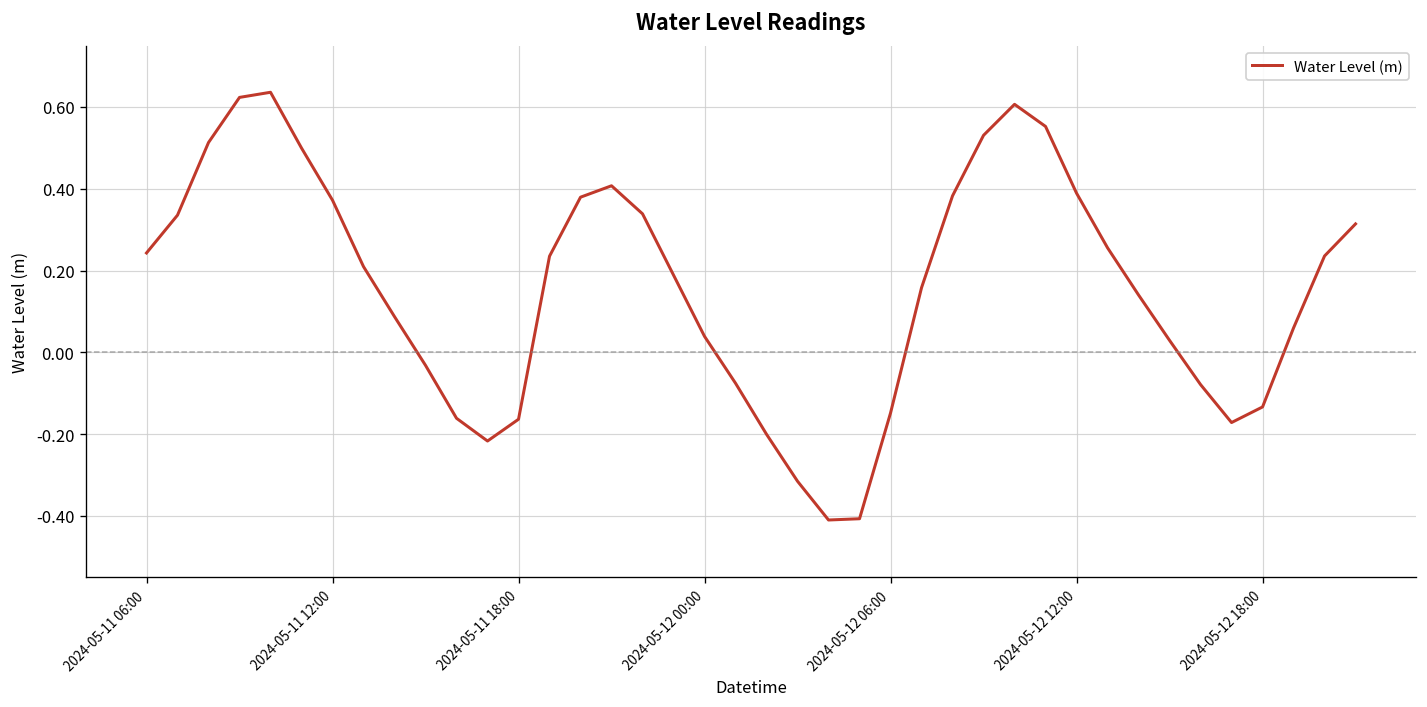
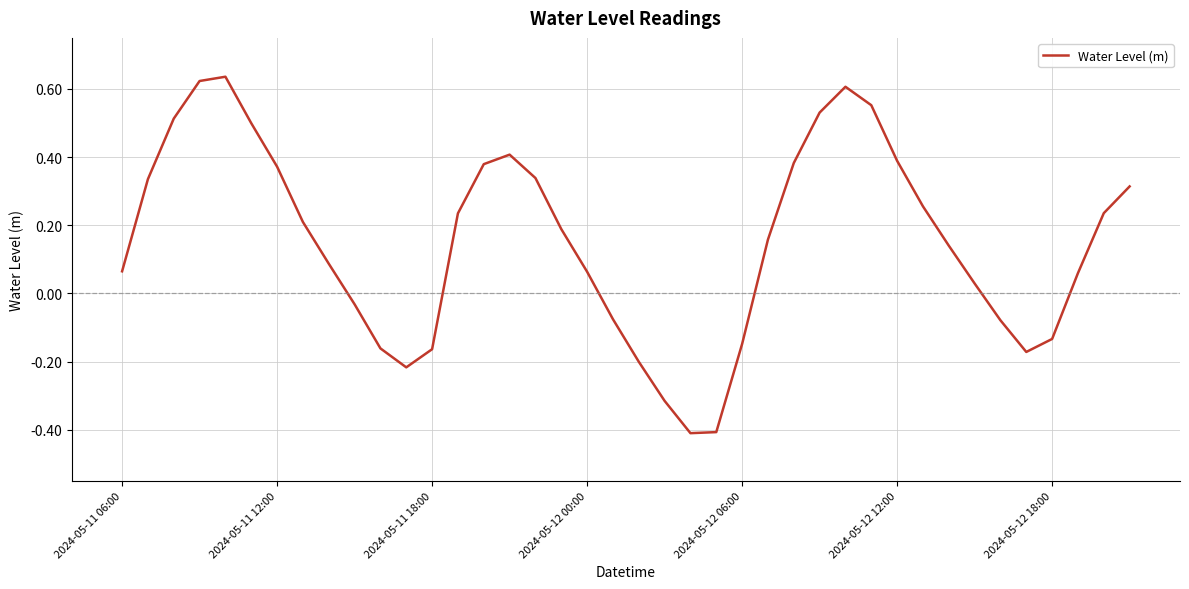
  {
-   "2024-05-11 06:00": 0.24,
+   "2024-05-11 06:00": 0.06,
    "2024-05-11 12:00": 0.37,
    "2024-05-11 18:00": -0.16,
-   "2024-05-12 00:00": 0.04,
+   "2024-05-12 00:00": 0.06,
    "2024-05-12 06:00": -0.15,
    "2024-05-12 12:00": 0.39,
    "2024-05-12 18:00": -0.13
  }
